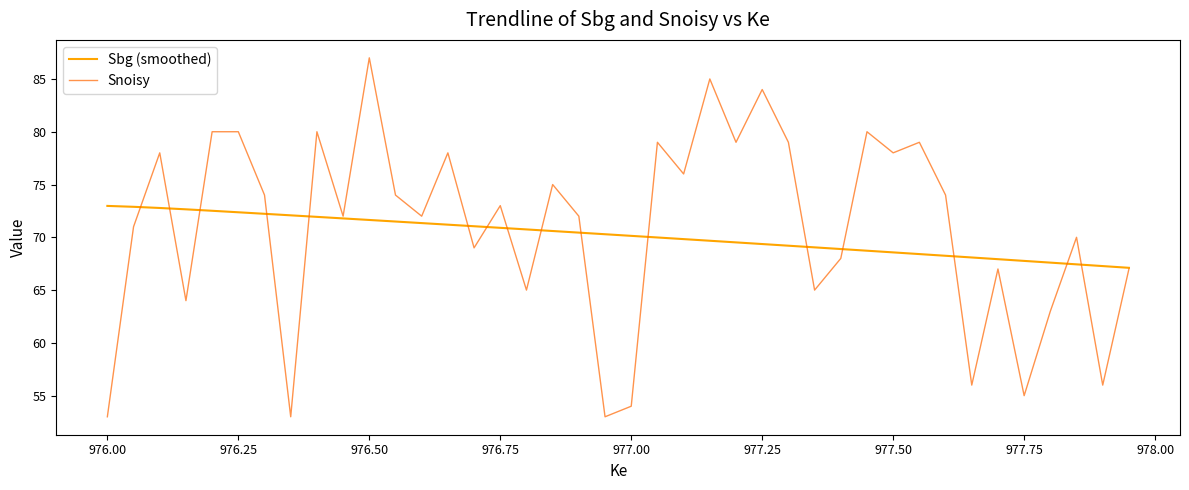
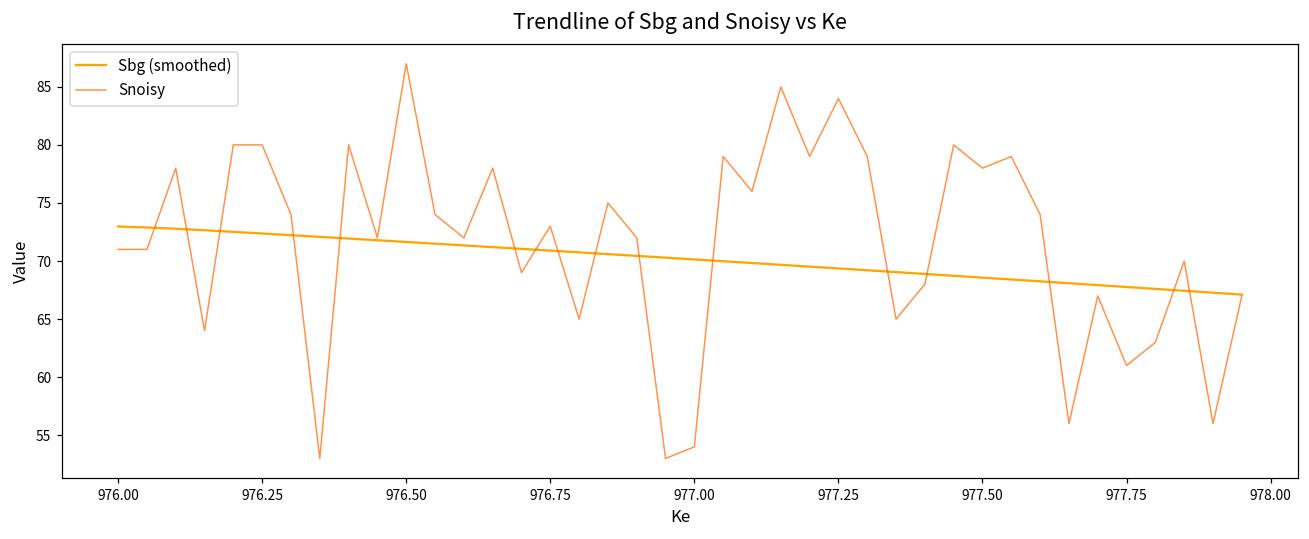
  {
    "Sbg (smoothed)": {
      "976.00": 73,
      "976.25": 72.4,
      "976.50": 71.6,
      "976.75": 71,
      "977.00": 70,
      "977.25": 69.4,
      "977.50": 68.6,
      "977.75": 68
    },
    "Snoisy": {
-     "976.00": 53,
+     "976.00": 71,
      "976.25": 80,
      "976.50": 87,
      "976.75": 73,
      "977.00": 54,
      "977.25": 84,
      "977.50": 78,
-     "977.75": 55
+     "977.75": 61
    }
  }
